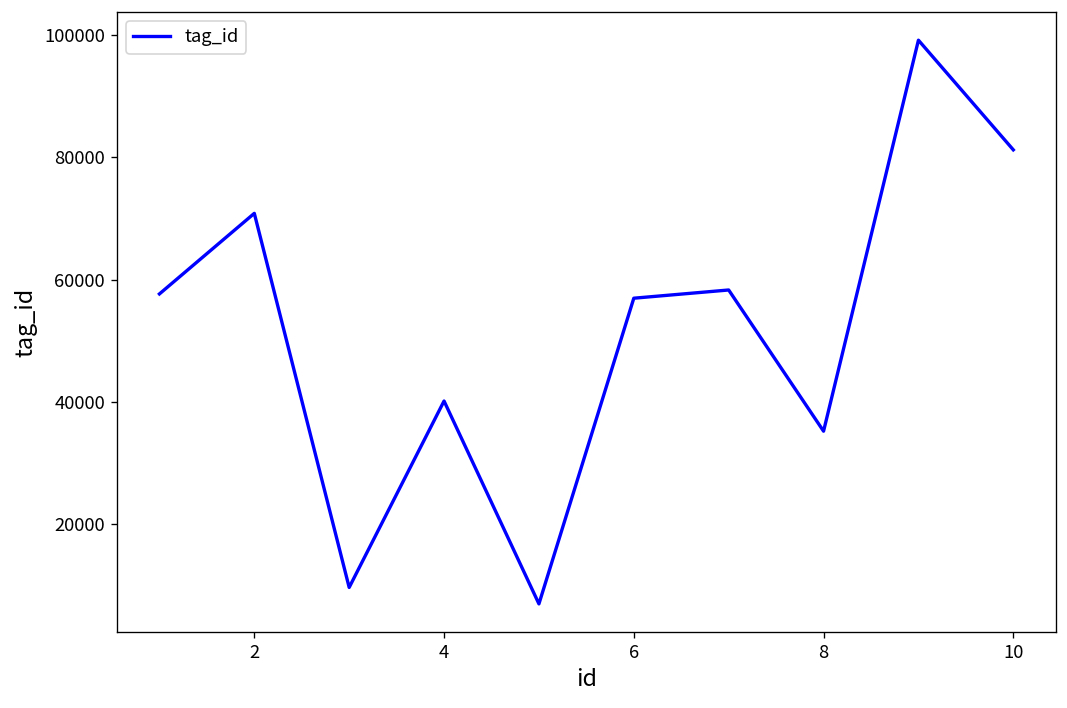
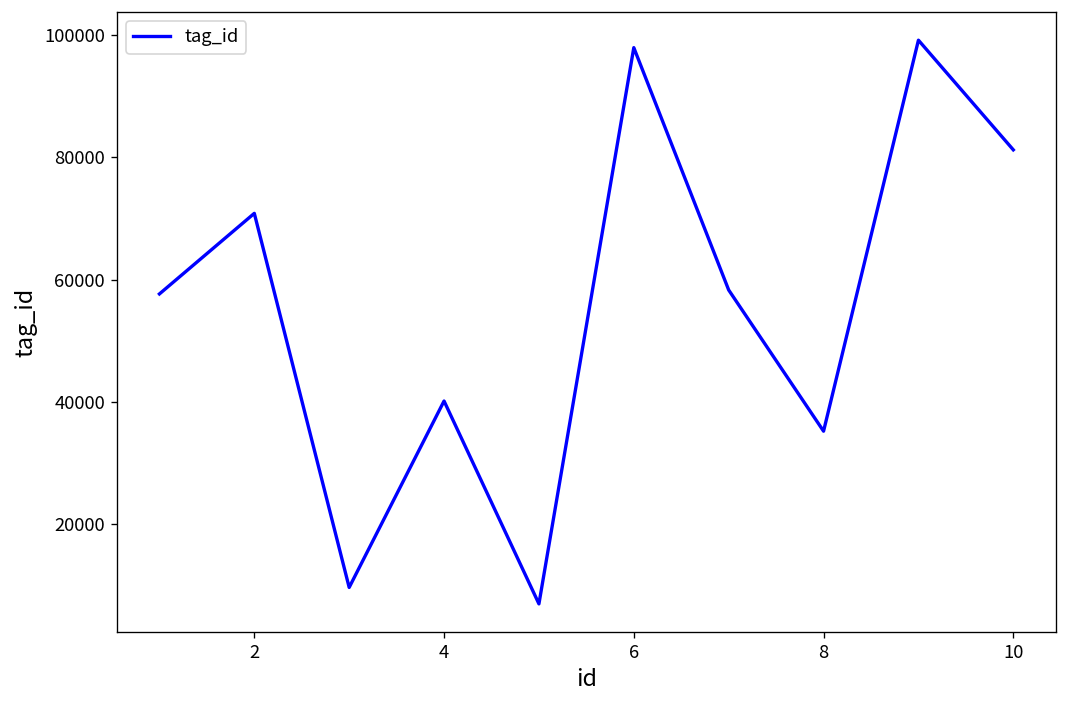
  {
    "2": 71000,
    "4": 40000,
-   "6": 57000,
+   "6": 98000,
    "8": 35000,
    "10": 81000
  }
